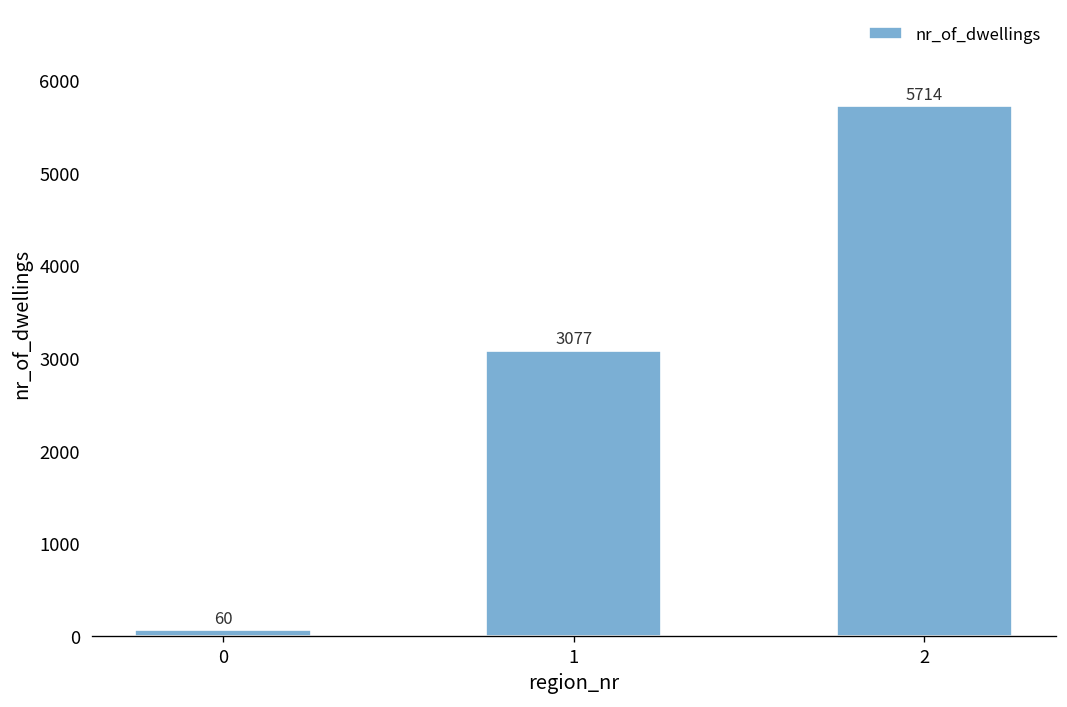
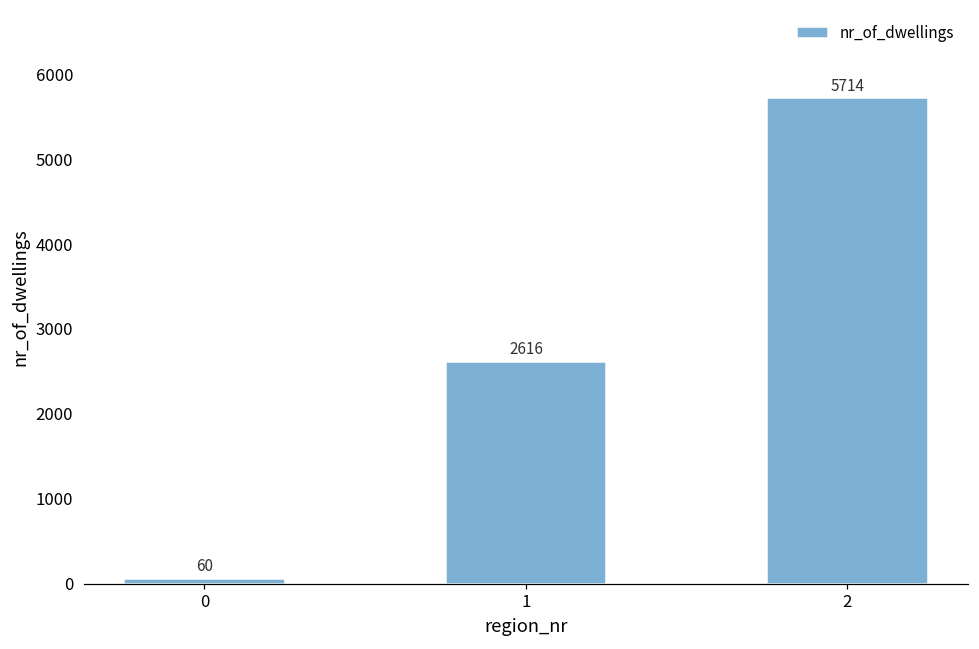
  {
    "0": 60,
-   "1": 3077,
+   "1": 2616,
    "2": 5714
  }
